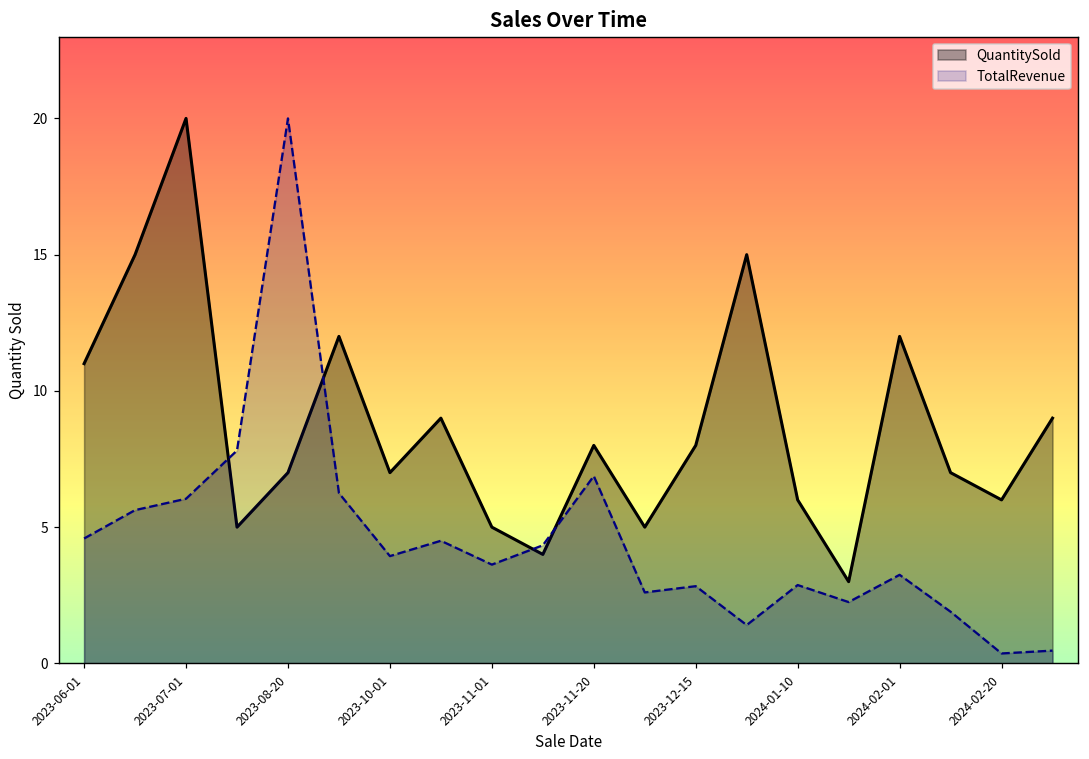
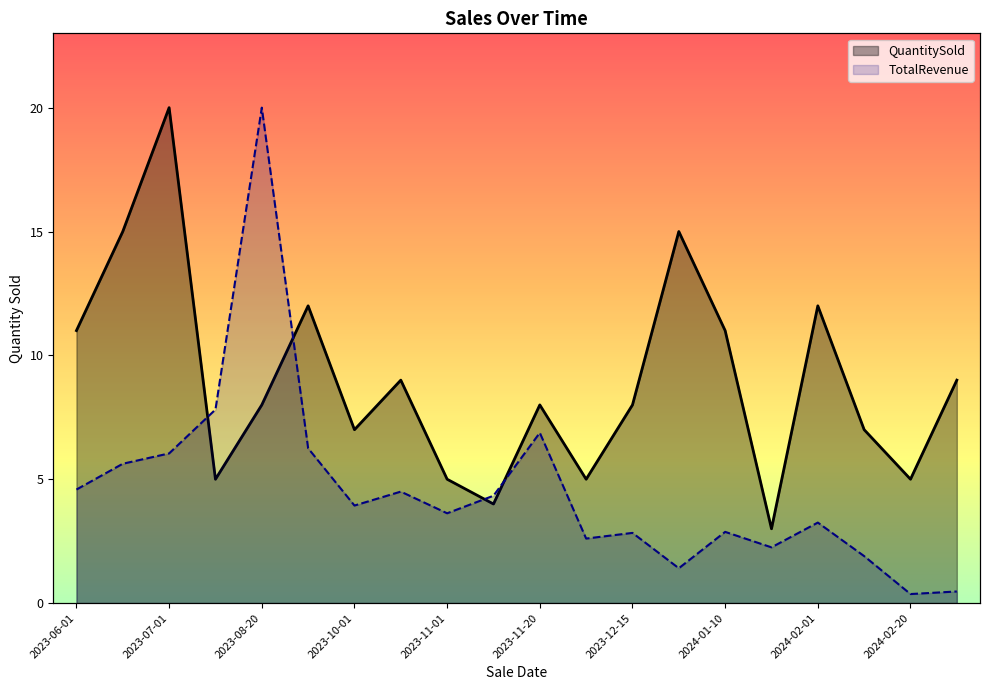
  {
    "QuantitySold": {
      "2023-06-01": 11,
      "2023-07-01": 20,
-     "2023-08-20": 7,
+     "2023-08-20": 8,
      "2023-10-01": 7,
      "2023-11-01": 5,
      "2023-11-20": 8,
      "2023-12-15": 8,
-     "2024-01-10": 6,
+     "2024-01-10": 11,
      "2024-02-01": 12,
-     "2024-02-20": 6
+     "2024-02-20": 5
    }
  }
